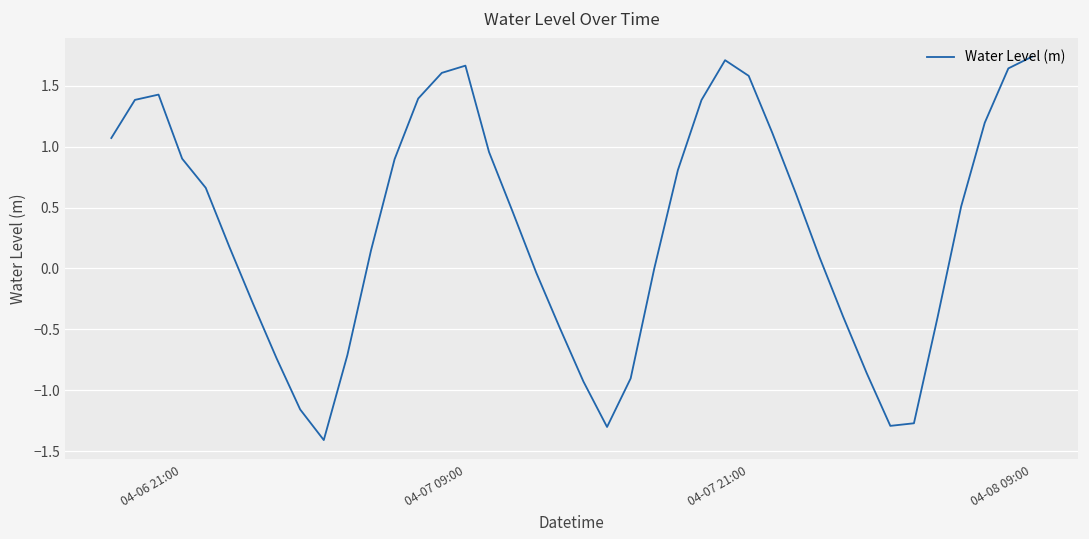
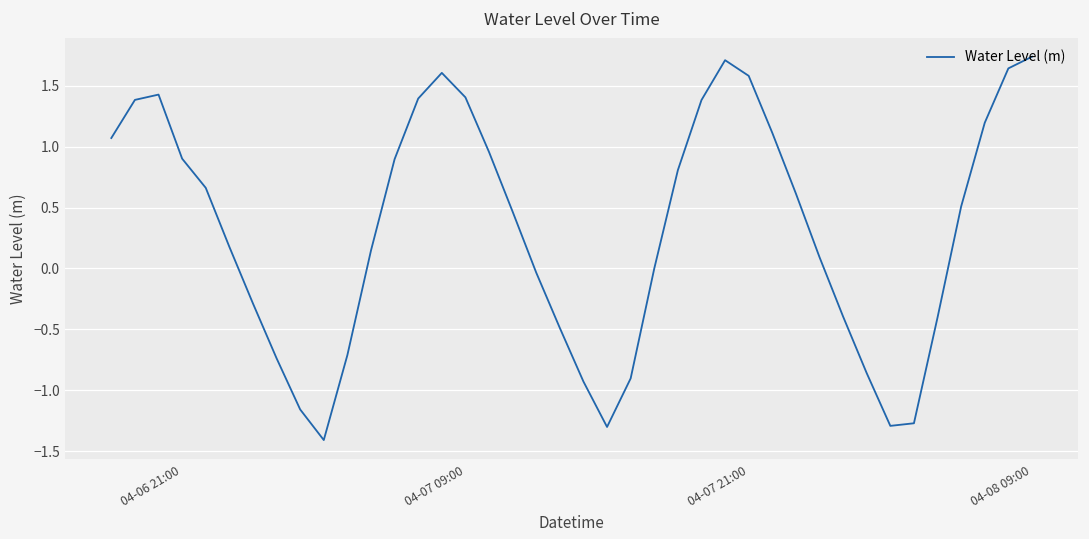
  {
    "04-06 21:00": 0.90,
-   "04-07 09:00": 1.66,
+   "04-07 09:00": 1.40,
    "04-07 21:00": 1.58,
    "04-08 09:00": 1.74
  }
